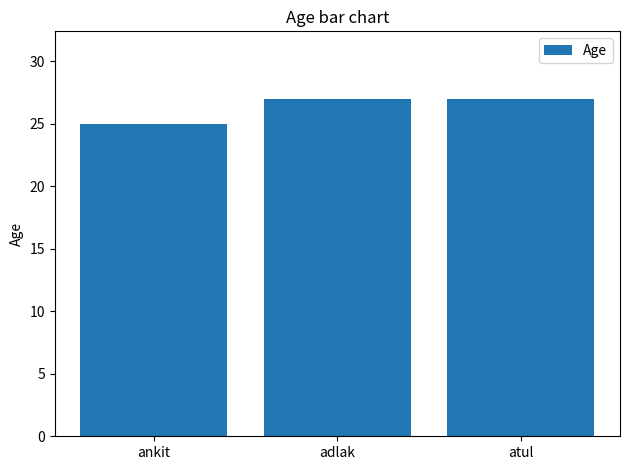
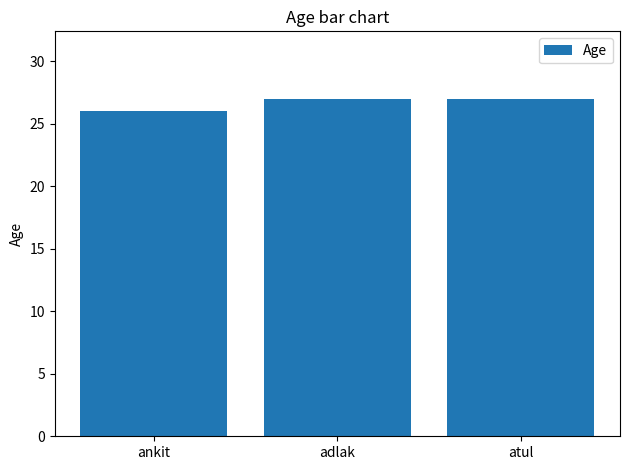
  {
-   "ankit": 25,
+   "ankit": 26,
    "adlak": 27,
    "atul": 27
  }
